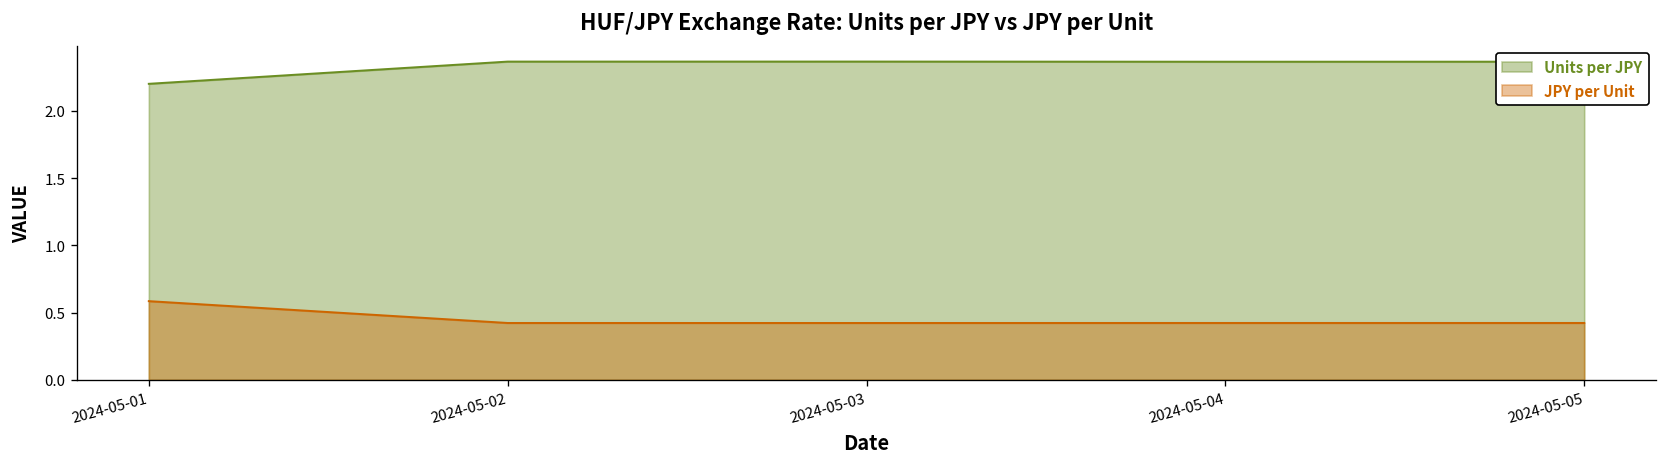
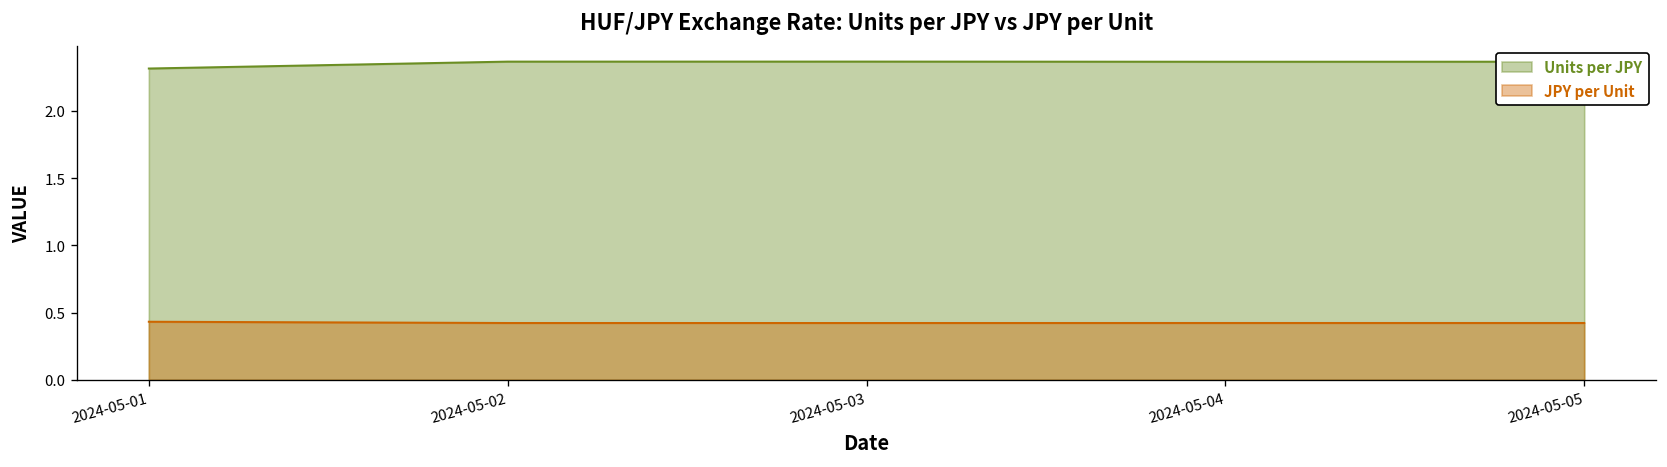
  {
    "Units per JPY": {
-     "2024-05-01": 2.20,
+     "2024-05-01": 2.31,
      "2024-05-02": 2.37,
      "2024-05-03": 2.37,
      "2024-05-04": 2.36
    },
    "JPY per Unit": {
-     "2024-05-01": 0.59,
+     "2024-05-01": 0.43,
      "2024-05-02": 0.42,
      "2024-05-03": 0.42,
      "2024-05-04": 0.42,
      "2024-05-05": 0.42
    }
  }
